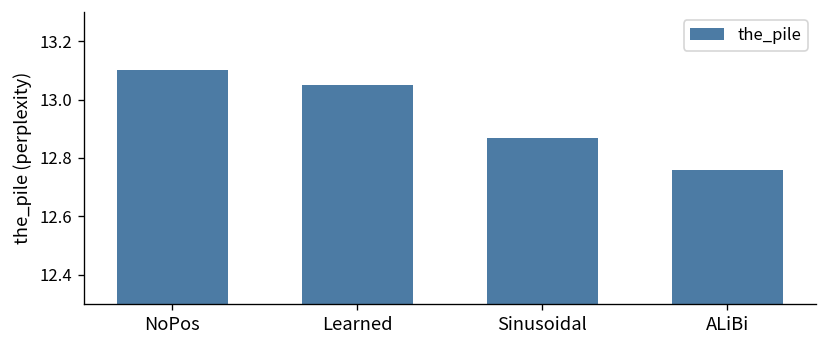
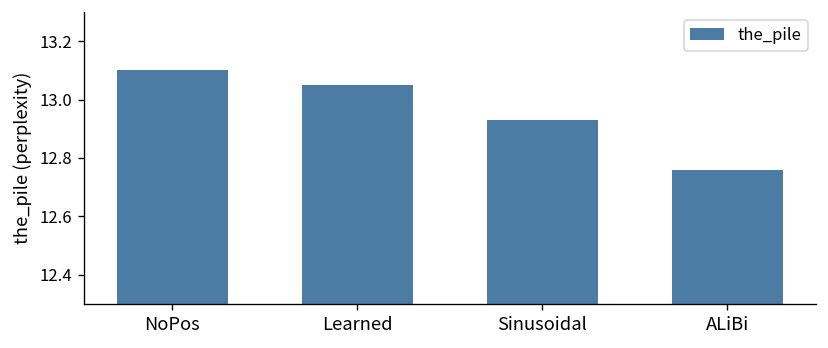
  {
    "NoPos": 13.10,
    "Learned": 13.05,
-   "Sinusoidal": 12.87,
+   "Sinusoidal": 12.93,
    "ALiBi": 12.76
  }
